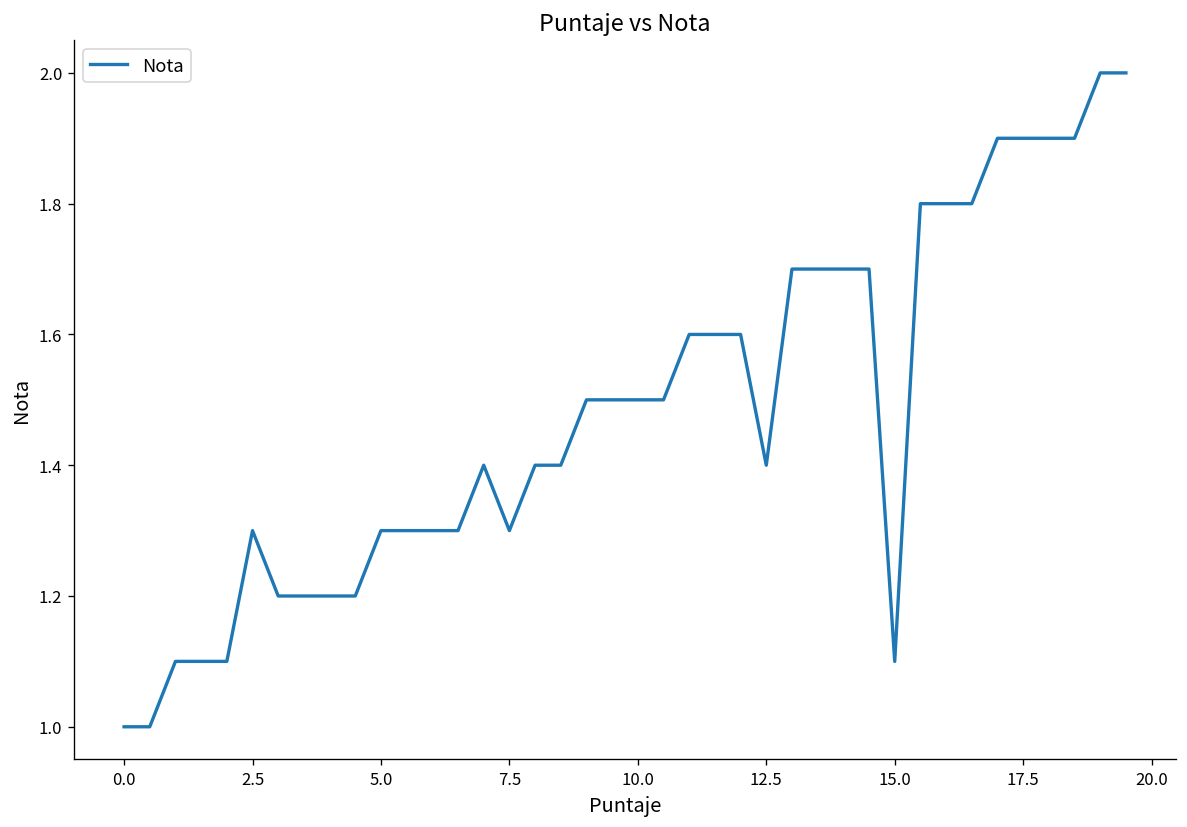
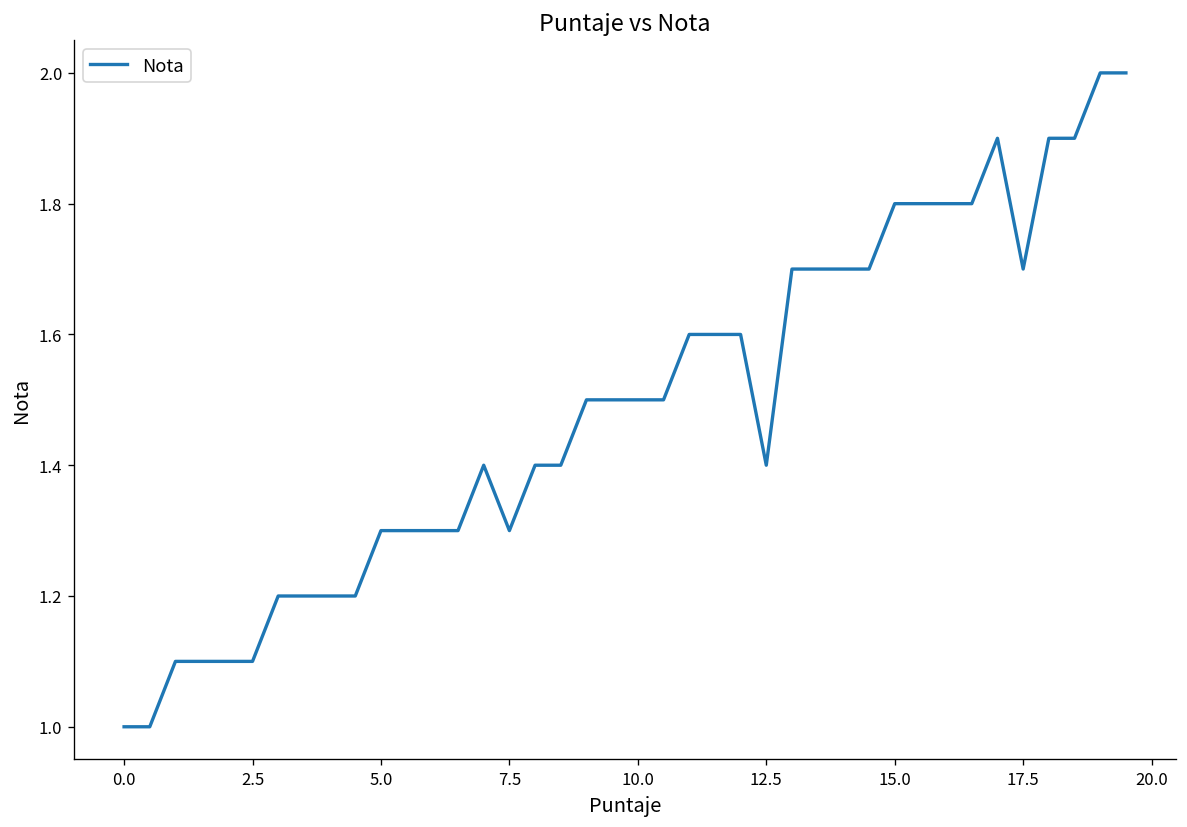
  {
    "0.0": 1.0,
-   "2.5": 1.3,
+   "2.5": 1.1,
    "5.0": 1.3,
    "7.5": 1.3,
    "10.0": 1.5,
    "12.5": 1.4,
-   "15.0": 1.1,
-   "17.5": 1.9
+   "15.0": 1.8,
+   "17.5": 1.7
  }
